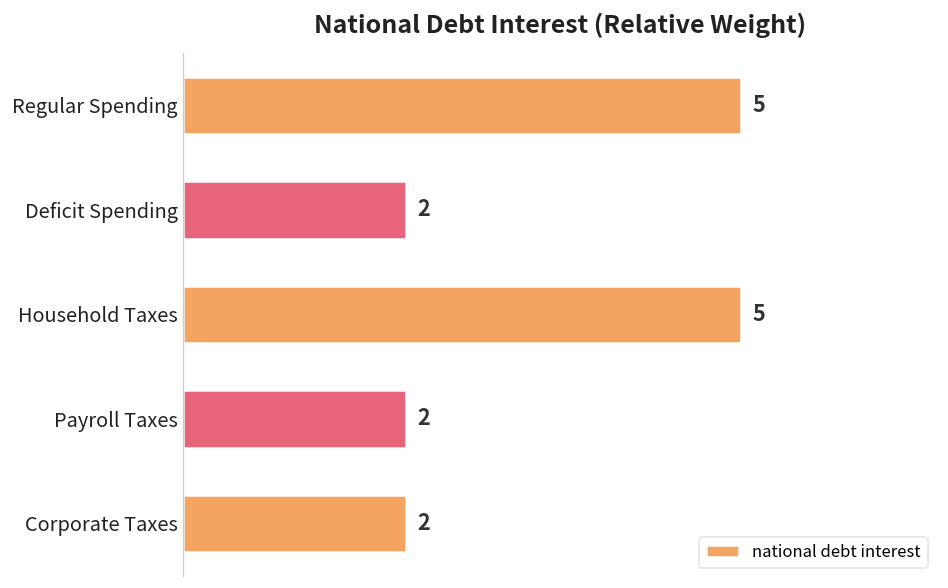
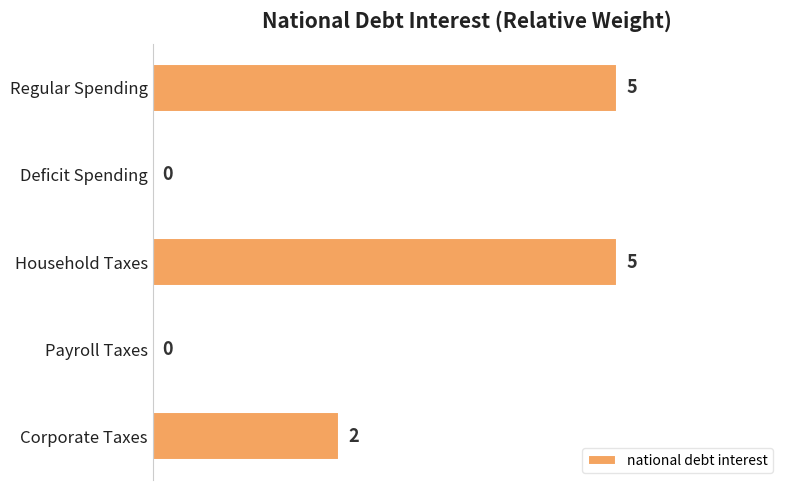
  {
    "Regular Spending": 5,
-   "Deficit Spending": 2,
+   "Deficit Spending": 0,
    "Household Taxes": 5,
-   "Payroll Taxes": 2,
+   "Payroll Taxes": 0,
    "Corporate Taxes": 2
  }
